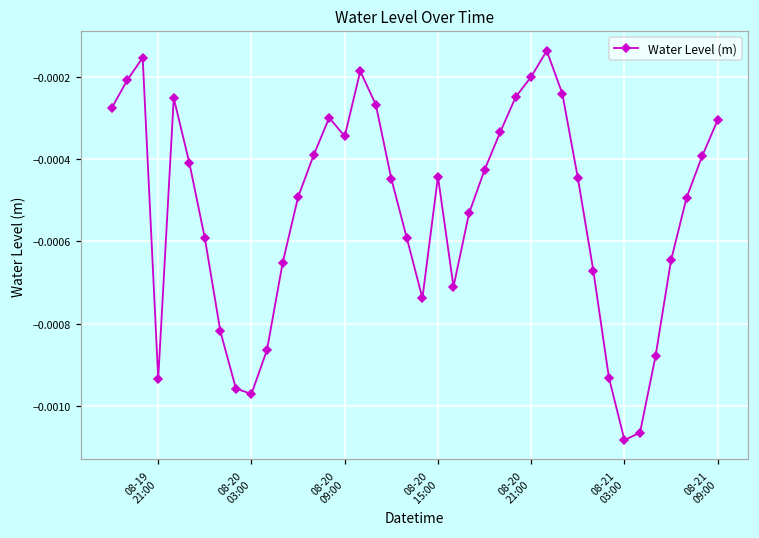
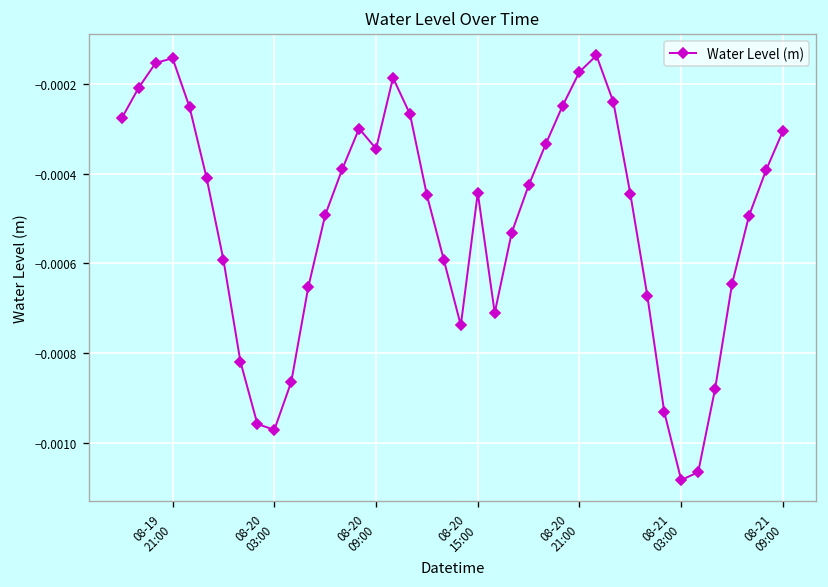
  {
-   "08-19 21:00": -0.00093,
+   "08-19 21:00": -0.00014,
    "08-20 03:00": -0.00097,
    "08-20 09:00": -0.00034,
    "08-20 15:00": -0.00044,
-   "08-20 21:00": -0.00020,
+   "08-20 21:00": -0.00017,
    "08-21 03:00": -0.00108,
    "08-21 09:00": -0.00030
  }
